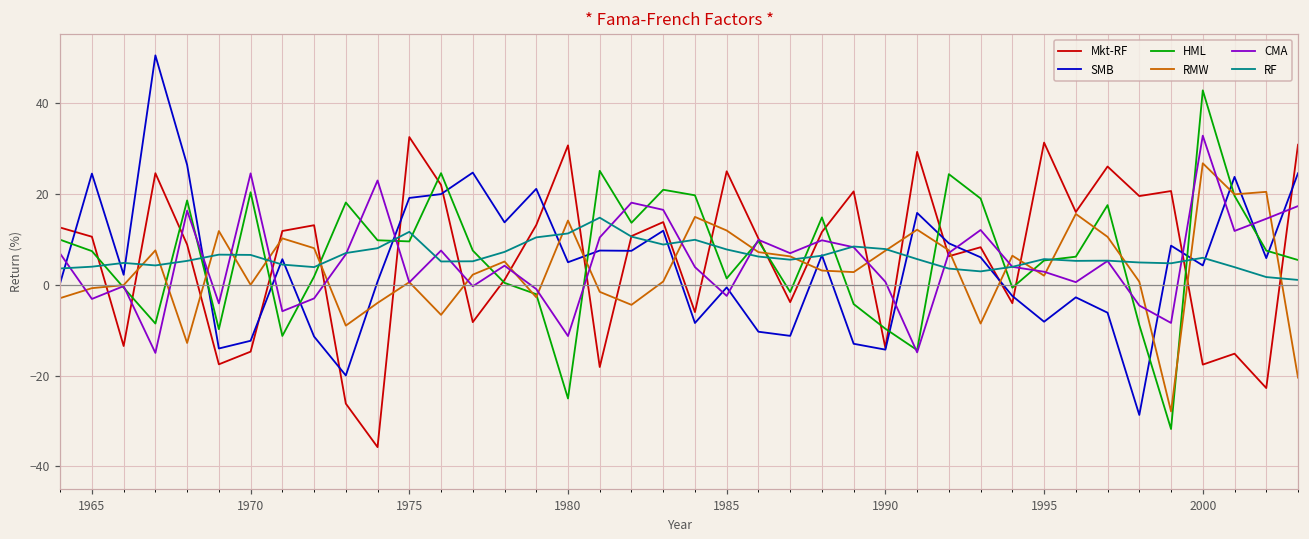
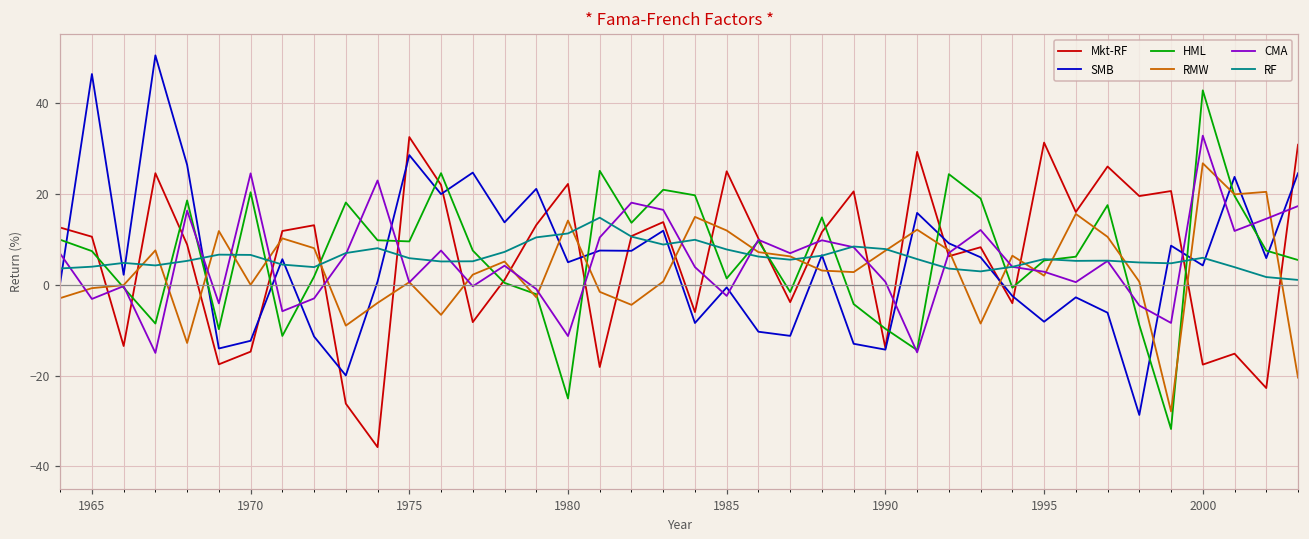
  {
    "Mkt-RF": {
      "1965": 11,
      "1970": -15,
      "1975": 32,
-     "1980": 31,
+     "1980": 22,
      "1985": 25,
      "1995": 31,
      "2000": -18
    },
    "SMB": {
-     "1965": 24,
+     "1965": 46,
      "1970": -12,
-     "1975": 19,
+     "1975": 28,
      "1980": 5,
      "1985": -1,
      "1995": -8,
      "2000": 4
    },
    "HML": {
      "1965": 7,
      "1970": 20,
      "1975": 9,
      "1980": -25,
      "1985": 1,
      "1990": -10,
      "2000": 43
    },
    "RMW": {
      "1965": -1,
      "1970": 0,
      "1980": 14,
      "1985": 12,
      "1995": 2,
      "2000": 27
    },
    "CMA": {
      "1965": -3,
      "1970": 24,
      "1980": -11,
      "1985": -2,
      "1990": 1,
      "1995": 3,
      "2000": 33
    },
    "RF": {
      "1965": 4,
      "1970": 7,
-     "1975": 12,
+     "1975": 6,
      "1980": 11,
      "1985": 8,
      "2000": 6
    }
  }
